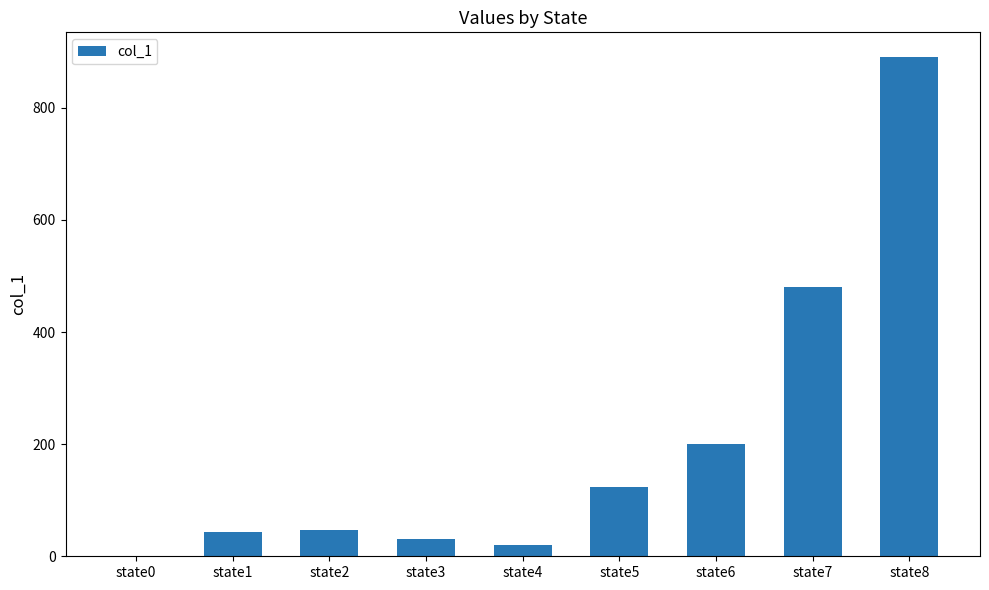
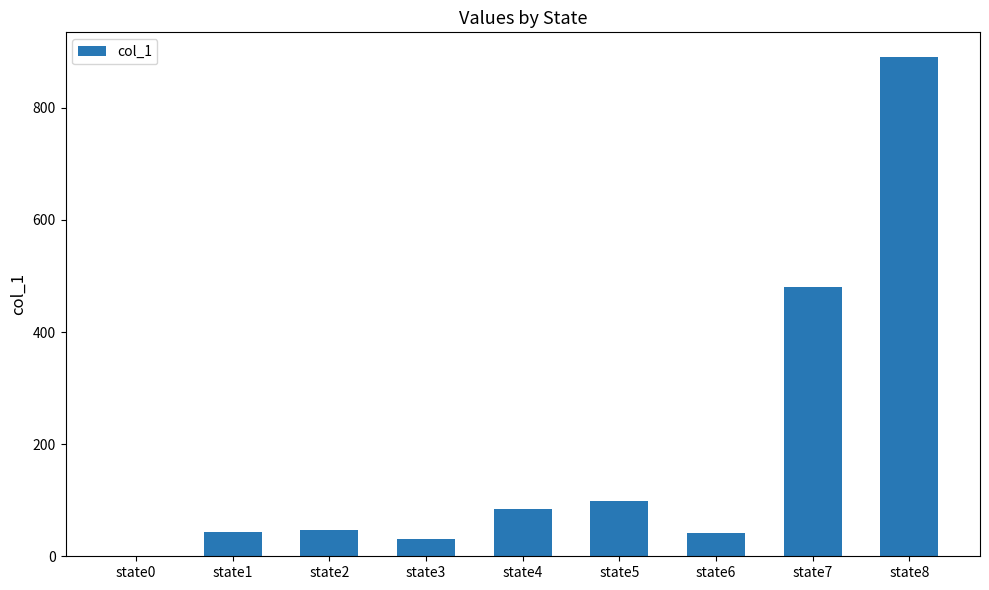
  {
    "state0": 0,
    "state1": 40,
    "state2": 50,
    "state3": 30,
-   "state4": 20,
-   "state5": 120,
-   "state6": 200,
+   "state4": 90,
+   "state5": 100,
+   "state6": 40,
    "state7": 480,
    "state8": 890
  }
